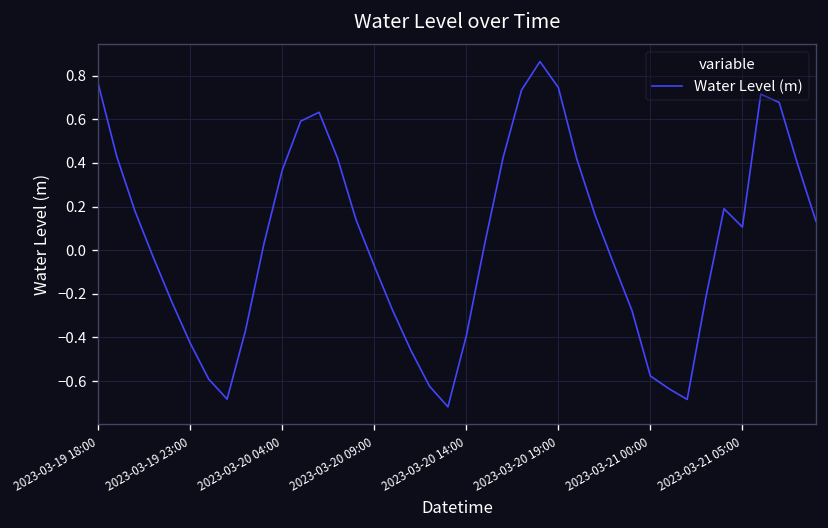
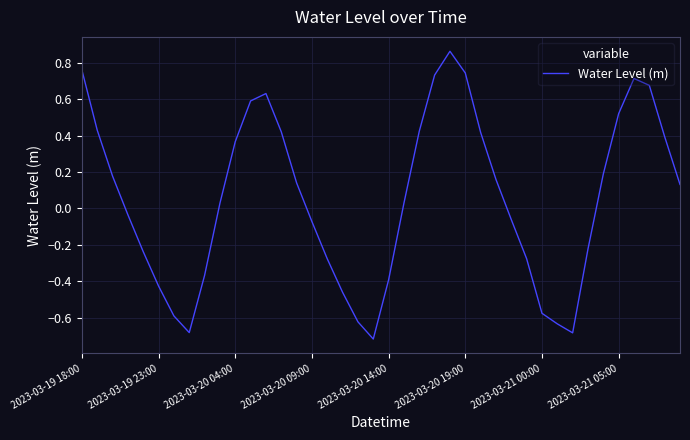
  {
    "2023-03-19 18:00": 0.76,
    "2023-03-19 23:00": -0.43,
    "2023-03-20 04:00": 0.37,
    "2023-03-20 09:00": -0.07,
    "2023-03-20 14:00": -0.39,
    "2023-03-20 19:00": 0.74,
    "2023-03-21 00:00": -0.58,
-   "2023-03-21 05:00": 0.11
+   "2023-03-21 05:00": 0.52
  }
